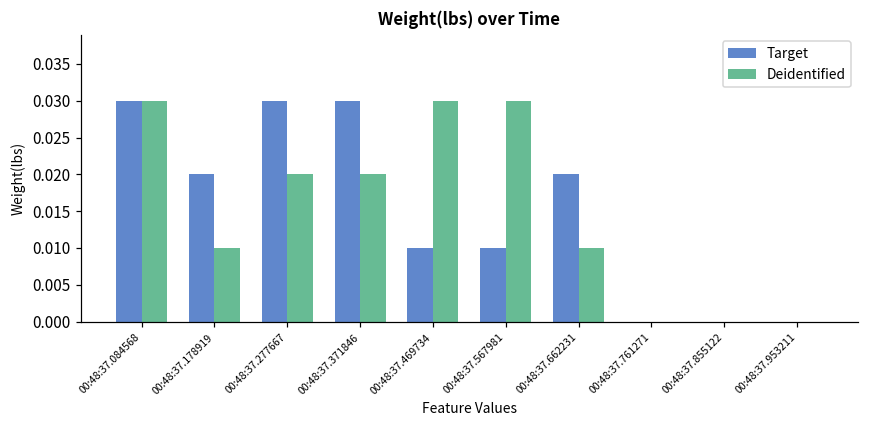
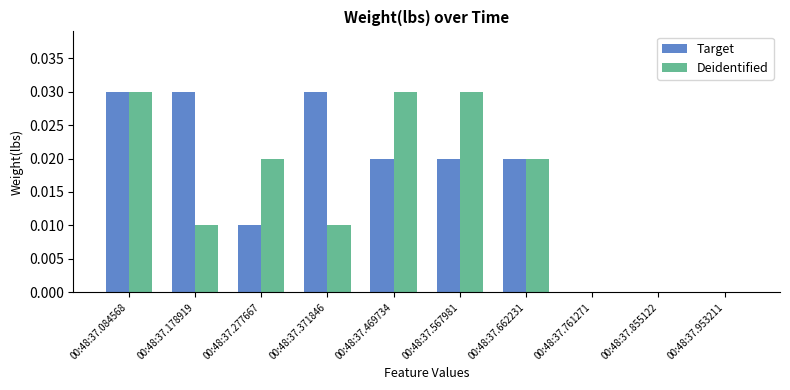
  {
    "Target": {
      "00:48:37.084568": 0.03,
-     "00:48:37.178919": 0.02,
-     "00:48:37.277667": 0.03,
+     "00:48:37.178919": 0.03,
+     "00:48:37.277667": 0.01,
      "00:48:37.371846": 0.03,
-     "00:48:37.469734": 0.01,
-     "00:48:37.567981": 0.01,
+     "00:48:37.469734": 0.02,
+     "00:48:37.567981": 0.02,
      "00:48:37.662231": 0.02,
      "00:48:37.761271": 0.00,
      "00:48:37.855122": 0.00,
      "00:48:37.953211": 0.00
    },
    "Deidentified": {
      "00:48:37.084568": 0.03,
      "00:48:37.178919": 0.01,
      "00:48:37.277667": 0.02,
-     "00:48:37.371846": 0.02,
+     "00:48:37.371846": 0.01,
      "00:48:37.469734": 0.03,
      "00:48:37.567981": 0.03,
-     "00:48:37.662231": 0.01,
+     "00:48:37.662231": 0.02,
      "00:48:37.761271": 0.00,
      "00:48:37.855122": 0.00,
      "00:48:37.953211": 0.00
    }
  }
